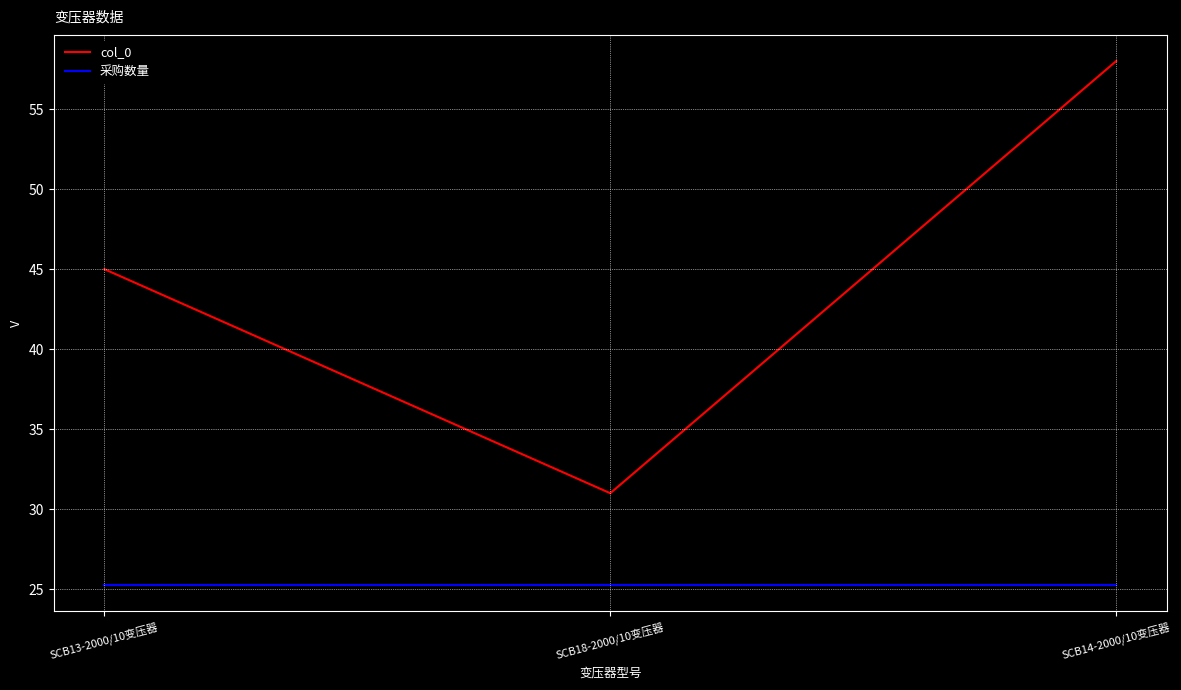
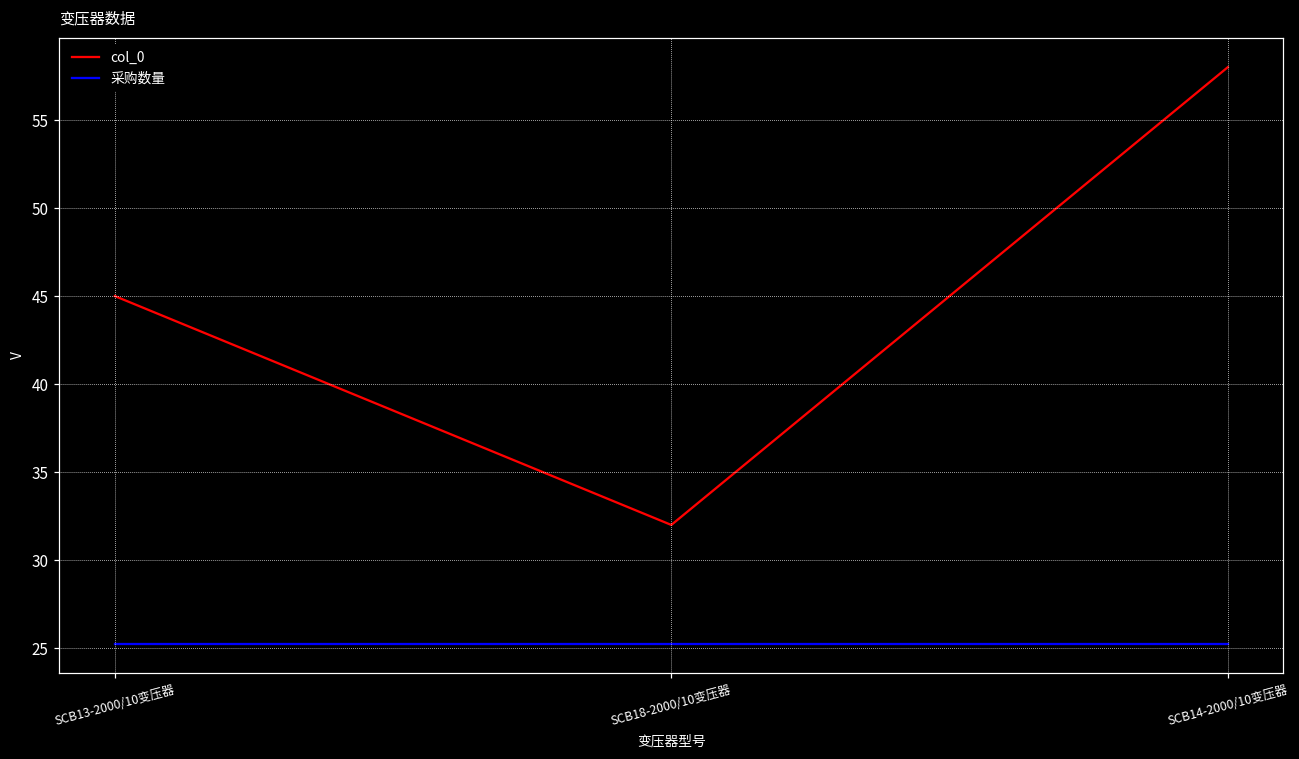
  {
    "col_0": {
      "SCB13-2000/10变压器": 45,
-     "SCB18-2000/10变压器": 31,
+     "SCB18-2000/10变压器": 32,
      "SCB14-2000/10变压器": 58
    },
    "采购数量": {
      "SCB13-2000/10变压器": 25.3,
      "SCB18-2000/10变压器": 25.3,
      "SCB14-2000/10变压器": 25.3
    }
  }
